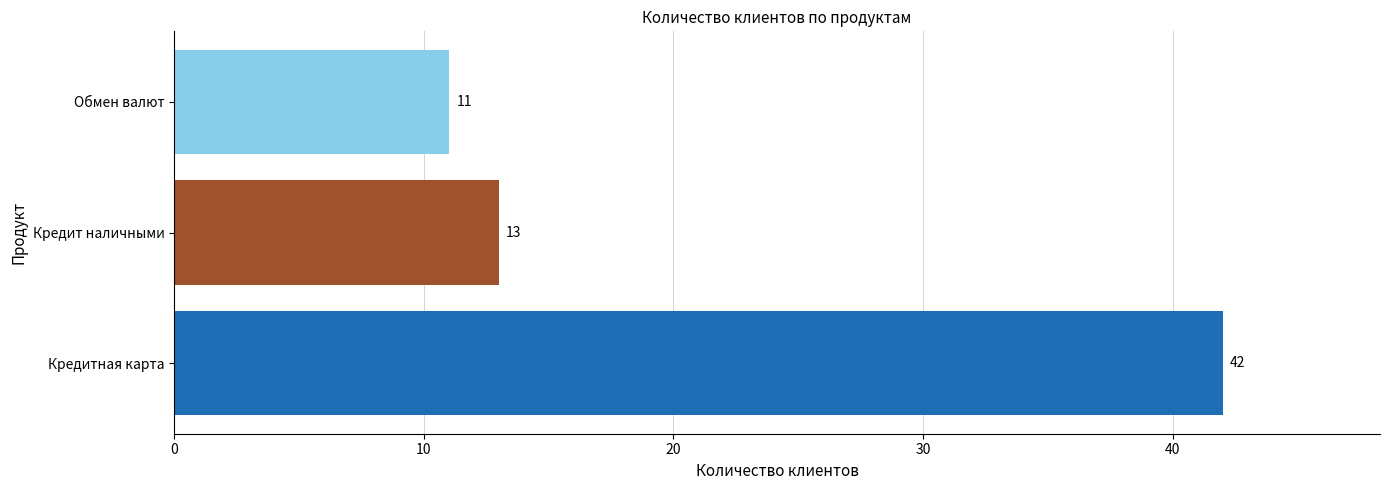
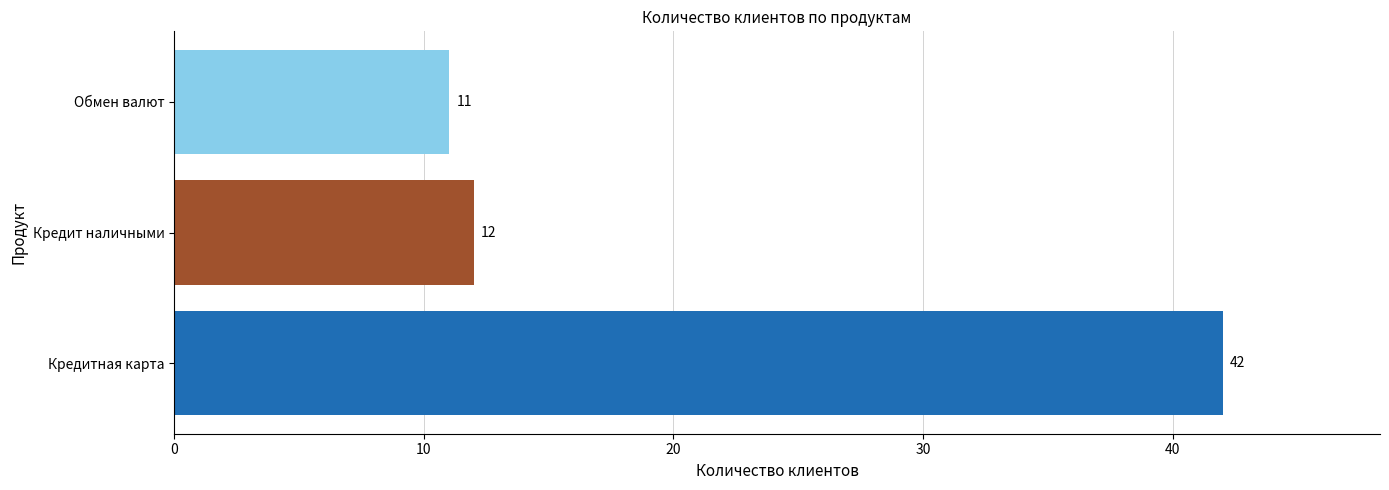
  {
    "Обмен валют": 11,
-   "Кредит наличными": 13,
+   "Кредит наличными": 12,
    "Кредитная карта": 42
  }
